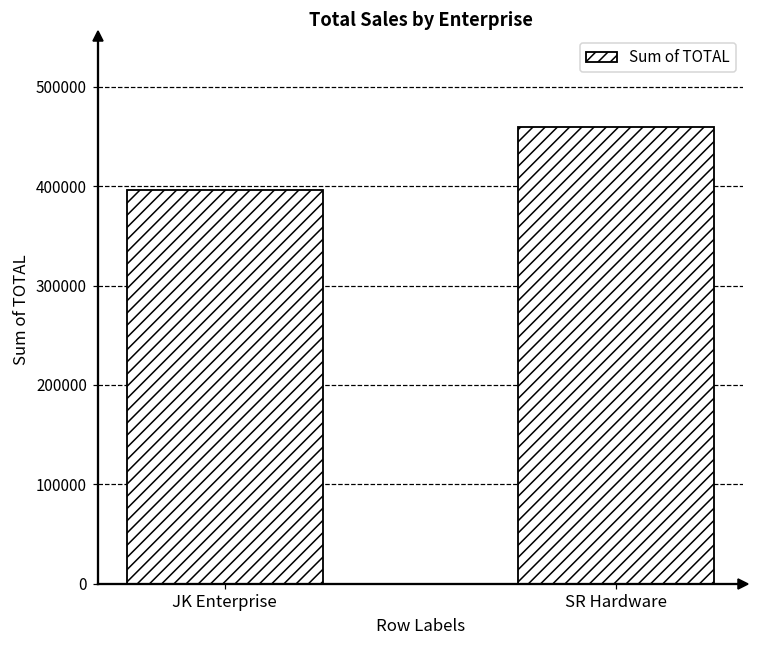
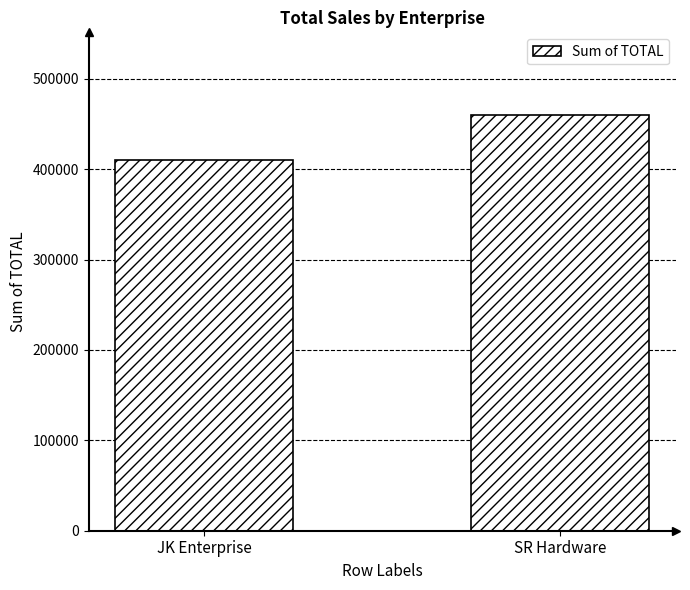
  {
-   "JK Enterprise": 400000,
+   "JK Enterprise": 410000,
    "SR Hardware": 460000
  }
